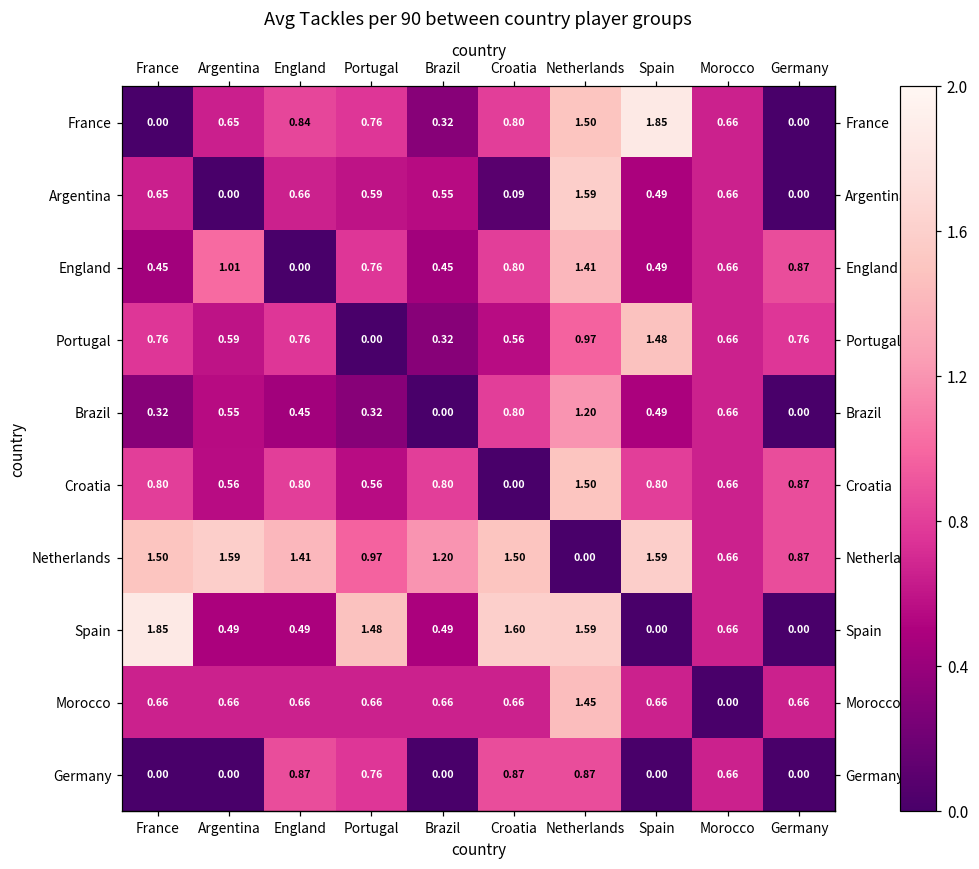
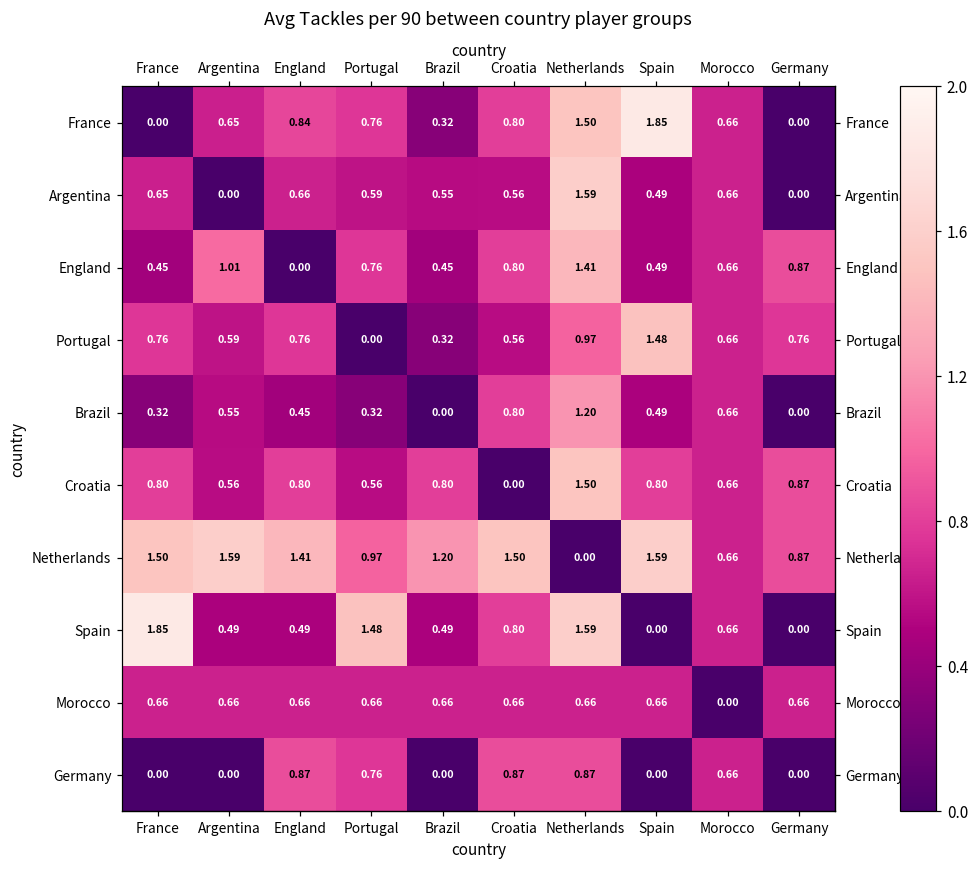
  {
    "France": {
      "France": 0.00,
      "Argentina": 0.65,
      "England": 0.84,
      "Portugal": 0.76,
      "Brazil": 0.32,
      "Croatia": 0.80,
      "Netherlands": 1.50,
      "Spain": 1.85,
      "Morocco": 0.66,
      "Germany": 0.00
    },
    "Argentina": {
      "France": 0.65,
      "Argentina": 0.00,
      "England": 0.66,
      "Portugal": 0.59,
      "Brazil": 0.55,
-     "Croatia": 0.09,
+     "Croatia": 0.56,
      "Netherlands": 1.59,
      "Spain": 0.49,
      "Morocco": 0.66,
      "Germany": 0.00
    },
    "England": {
      "France": 0.45,
      "Argentina": 1.01,
      "England": 0.00,
      "Portugal": 0.76,
      "Brazil": 0.45,
      "Croatia": 0.80,
      "Netherlands": 1.41,
      "Spain": 0.49,
      "Morocco": 0.66,
      "Germany": 0.87
    },
    "Portugal": {
      "France": 0.76,
      "Argentina": 0.59,
      "England": 0.76,
      "Portugal": 0.00,
      "Brazil": 0.32,
      "Croatia": 0.56,
      "Netherlands": 0.97,
      "Spain": 1.48,
      "Morocco": 0.66,
      "Germany": 0.76
    },
    "Brazil": {
      "France": 0.32,
      "Argentina": 0.55,
      "England": 0.45,
      "Portugal": 0.32,
      "Brazil": 0.00,
      "Croatia": 0.80,
      "Netherlands": 1.20,
      "Spain": 0.49,
      "Morocco": 0.66,
      "Germany": 0.00
    },
    "Croatia": {
      "France": 0.80,
      "Argentina": 0.56,
      "England": 0.80,
      "Portugal": 0.56,
      "Brazil": 0.80,
      "Croatia": 0.00,
      "Netherlands": 1.50,
      "Spain": 0.80,
      "Morocco": 0.66,
      "Germany": 0.87
    },
    "Netherlands": {
      "France": 1.50,
      "Argentina": 1.59,
      "England": 1.41,
      "Portugal": 0.97,
      "Brazil": 1.20,
      "Croatia": 1.50,
      "Netherlands": 0.00,
      "Spain": 1.59,
      "Morocco": 0.66,
      "Germany": 0.87
    },
    "Spain": {
      "France": 1.85,
      "Argentina": 0.49,
      "England": 0.49,
      "Portugal": 1.48,
      "Brazil": 0.49,
-     "Croatia": 1.60,
+     "Croatia": 0.80,
      "Netherlands": 1.59,
      "Spain": 0.00,
      "Morocco": 0.66,
      "Germany": 0.00
    },
    "Morocco": {
      "France": 0.66,
      "Argentina": 0.66,
      "England": 0.66,
      "Portugal": 0.66,
      "Brazil": 0.66,
      "Croatia": 0.66,
-     "Netherlands": 1.45,
+     "Netherlands": 0.66,
      "Spain": 0.66,
      "Morocco": 0.00,
      "Germany": 0.66
    },
    "Germany": {
      "France": 0.00,
      "Argentina": 0.00,
      "England": 0.87,
      "Portugal": 0.76,
      "Brazil": 0.00,
      "Croatia": 0.87,
      "Netherlands": 0.87,
      "Spain": 0.00,
      "Morocco": 0.66,
      "Germany": 0.00
    }
  }
